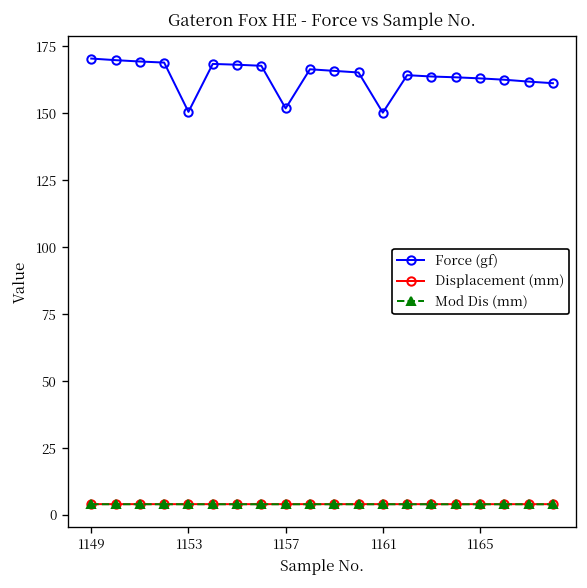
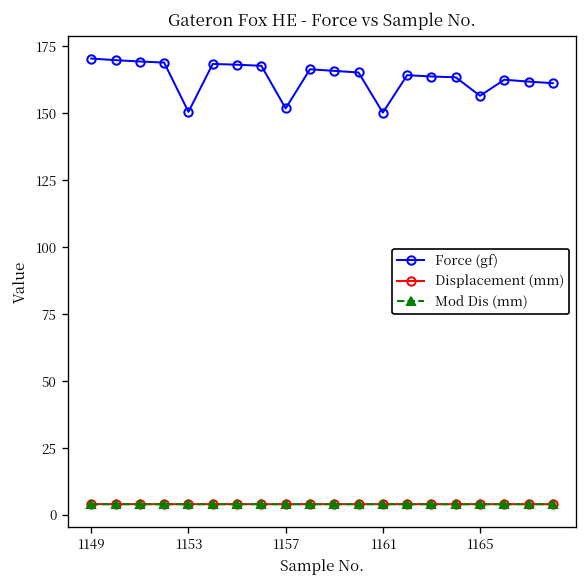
  {
    "Force (gf)": {
      "1149": 170,
      "1153": 151,
      "1157": 152,
      "1161": 150,
-     "1165": 163
+     "1165": 157
    },
    "Mod Dis (mm)": {
      "1149": 4,
      "1153": 4,
      "1157": 4,
      "1161": 4,
      "1165": 4
    }
  }
